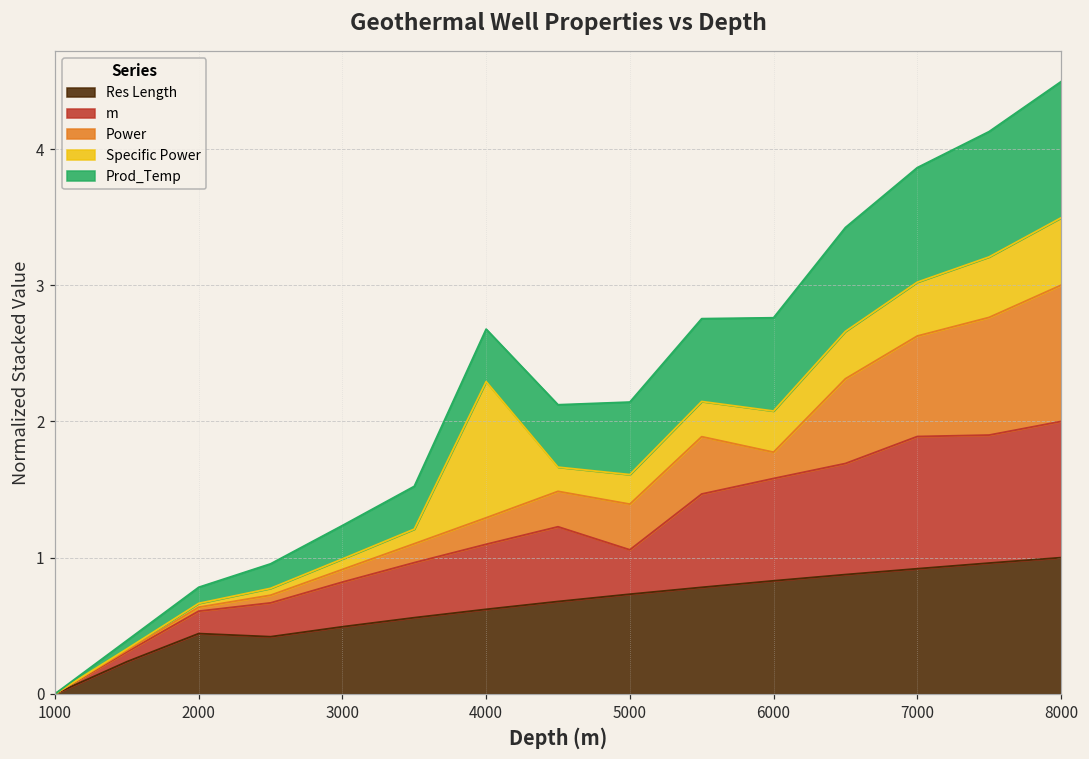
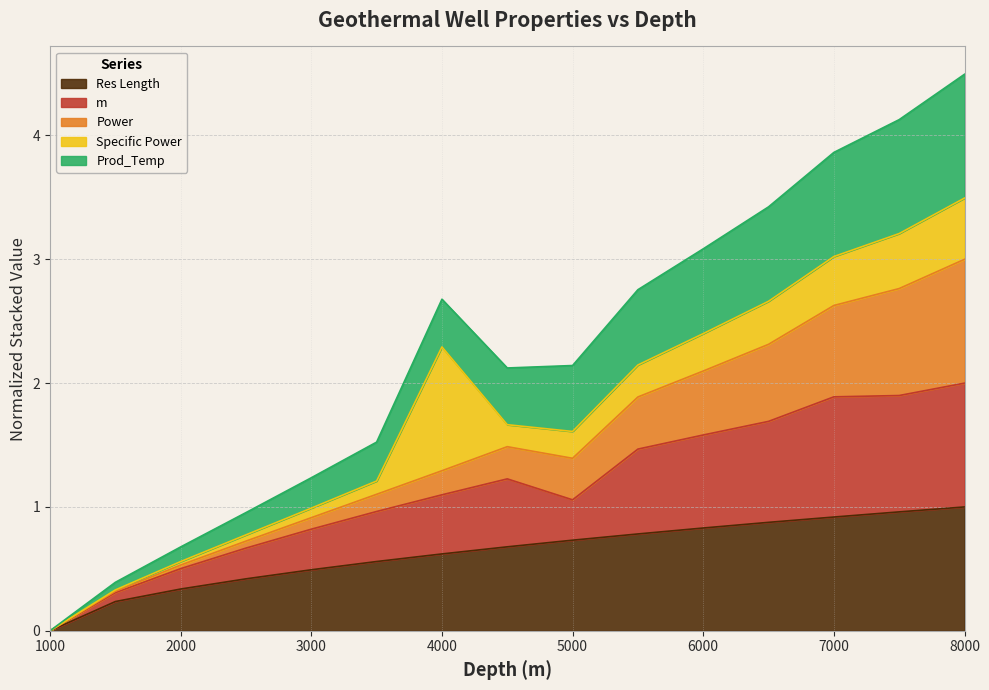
  {
    "Res Length": {
-     "2000": 0.44,
+     "2000": 0.34,
      "3000": 0.49,
      "4000": 0.62,
      "5000": 0.73,
      "6000": 0.83,
      "7000": 0.92,
      "8000": 1.00
    },
    "m": {
      "2000": 0.16,
      "3000": 0.33,
      "4000": 0.48,
      "5000": 0.33,
      "6000": 0.75,
      "7000": 0.97,
      "8000": 1.00
    },
    "Power": {
      "2000": 0.03,
      "3000": 0.09,
      "4000": 0.19,
      "5000": 0.34,
-     "6000": 0.19,
+     "6000": 0.52,
      "7000": 0.74,
      "8000": 1.00
    },
    "Specific Power": {
      "2000": 0.03,
      "3000": 0.08,
      "4000": 1.00,
      "5000": 0.22,
      "6000": 0.30,
      "7000": 0.40,
      "8000": 0.49
    },
    "Prod_Temp": {
      "2000": 0.12,
      "3000": 0.25,
      "4000": 0.39,
      "5000": 0.53,
      "6000": 0.68,
      "7000": 0.84,
      "8000": 1.00
    }
  }
